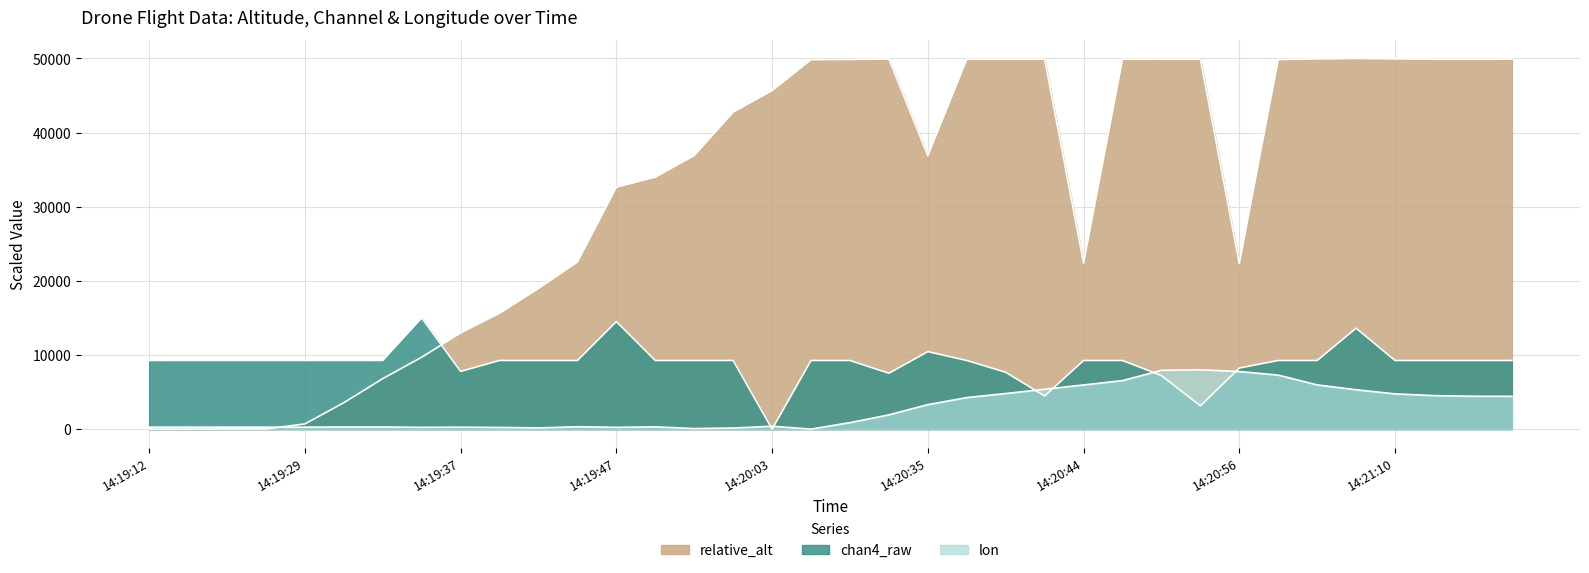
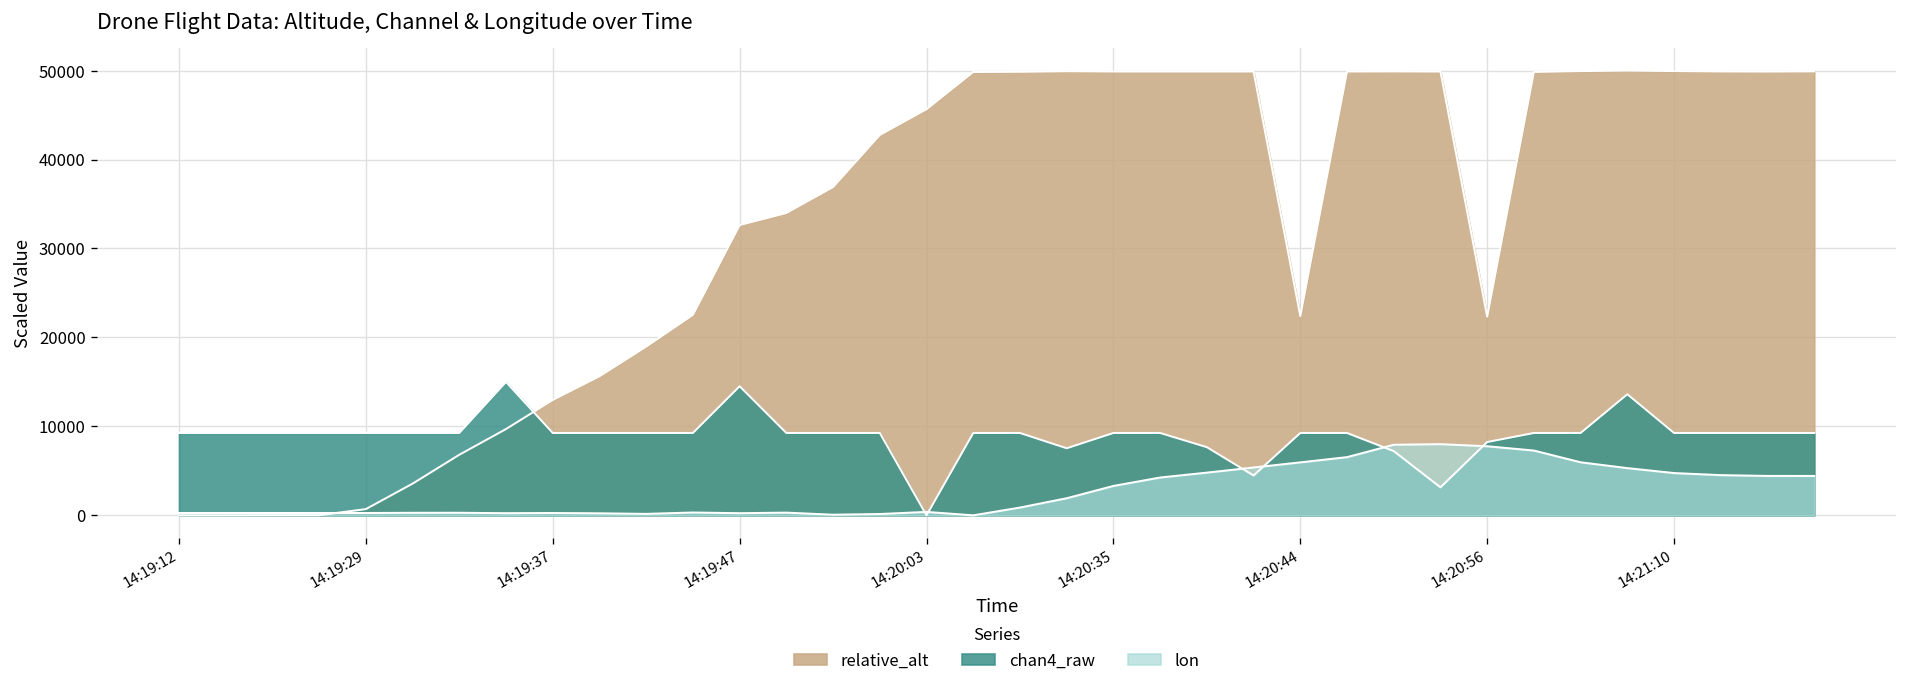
  {
    "relative_alt": {
      "14:19:29": 1000,
      "14:19:37": 13000,
      "14:19:47": 33000,
      "14:20:03": 46000,
-     "14:20:35": 37000,
+     "14:20:35": 50000,
      "14:20:44": 22000,
      "14:20:56": 22000,
      "14:21:10": 50000
    },
    "chan4_raw": {
      "14:19:12": 9000,
      "14:19:29": 9000,
-     "14:19:37": 8000,
+     "14:19:37": 9000,
      "14:19:47": 15000,
      "14:20:03": 0,
-     "14:20:35": 10000,
+     "14:20:35": 9000,
      "14:20:44": 9000,
      "14:20:56": 8000,
      "14:21:10": 9000
    },
    "lon": {
      "14:19:29": 0,
      "14:19:37": 0,
      "14:19:47": 0,
      "14:20:03": 0,
      "14:20:35": 3000,
      "14:20:44": 6000,
      "14:20:56": 8000,
      "14:21:10": 5000
    }
  }
